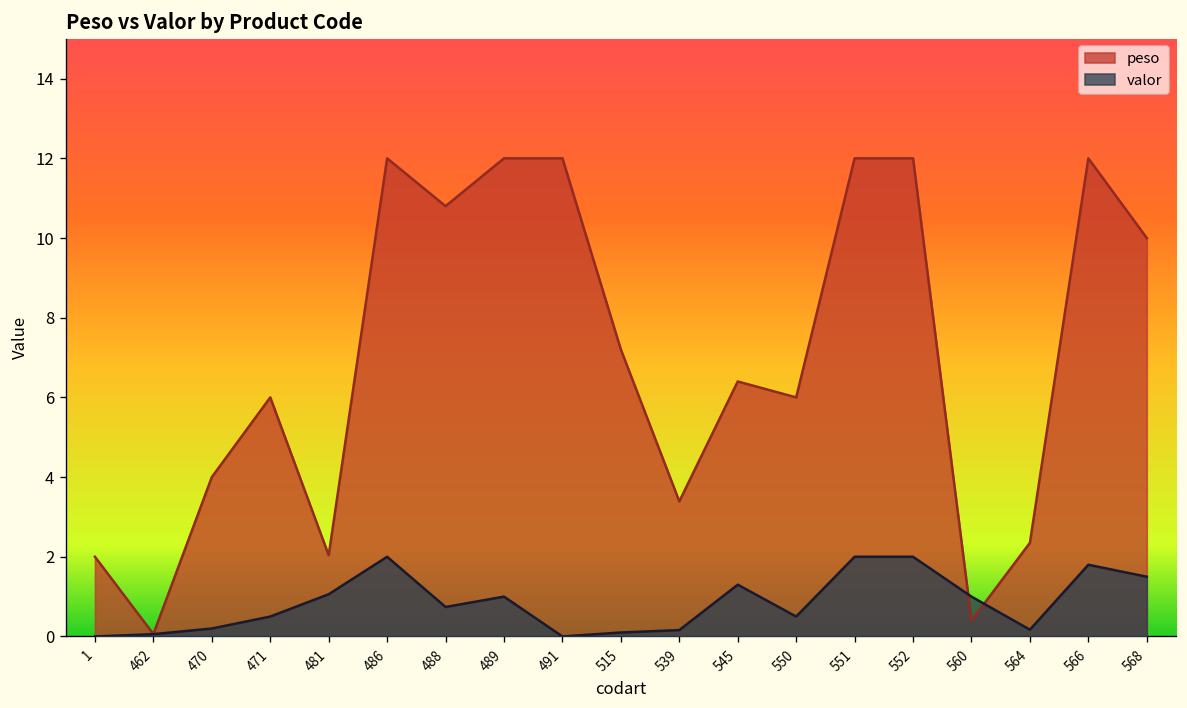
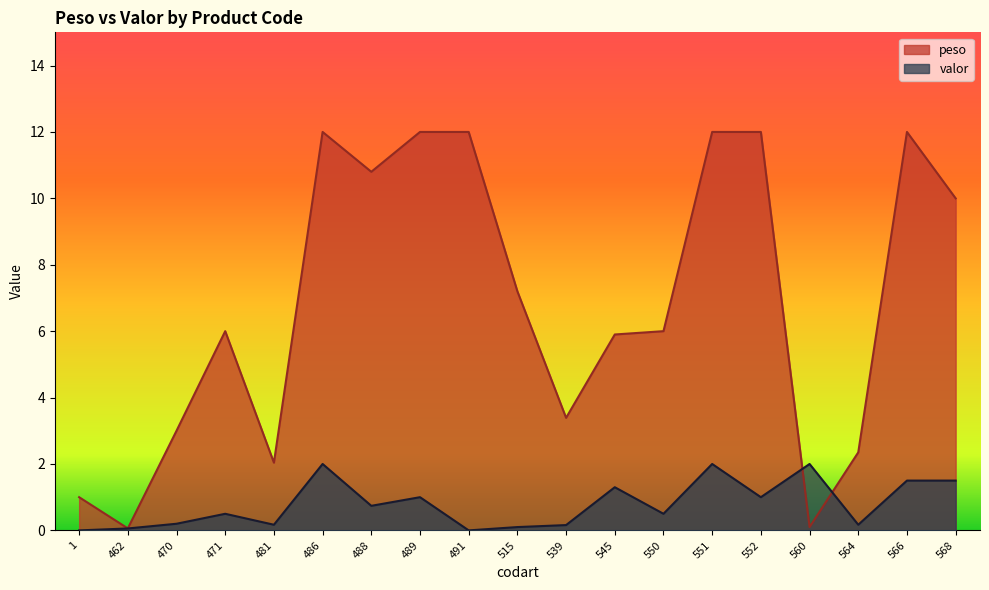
  {
    "peso": {
-     "1": 2,
-     "470": 4,
+     "1": 1,
+     "470": 3,
      "471": 6.0,
      "481": 2.0,
      "486": 12.0,
      "488": 10.8,
      "489": 12.0,
      "491": 12.0,
      "515": 7.2,
      "539": 3.4,
-     "545": 6.4,
+     "545": 5.9,
      "550": 6.0,
      "551": 12.0,
      "552": 12.0,
-     "560": 0.4,
+     "560": 0.1,
      "564": 2.4,
      "566": 12.0,
      "568": 10.0
    },
    "valor": {
      "1": 0.0,
      "470": 0.2,
      "471": 0.5,
-     "481": 1.1,
+     "481": 0.2,
      "486": 2.0,
      "488": 0.7,
      "489": 1.0,
      "491": 0.0,
      "515": 0.1,
      "539": 0.2,
      "545": 1.3,
      "550": 0.5,
      "551": 2.0,
-     "552": 2,
-     "560": 1,
+     "552": 1,
+     "560": 2,
      "564": 0.2,
-     "566": 1.8,
+     "566": 1.5,
      "568": 1.5
    }
  }
